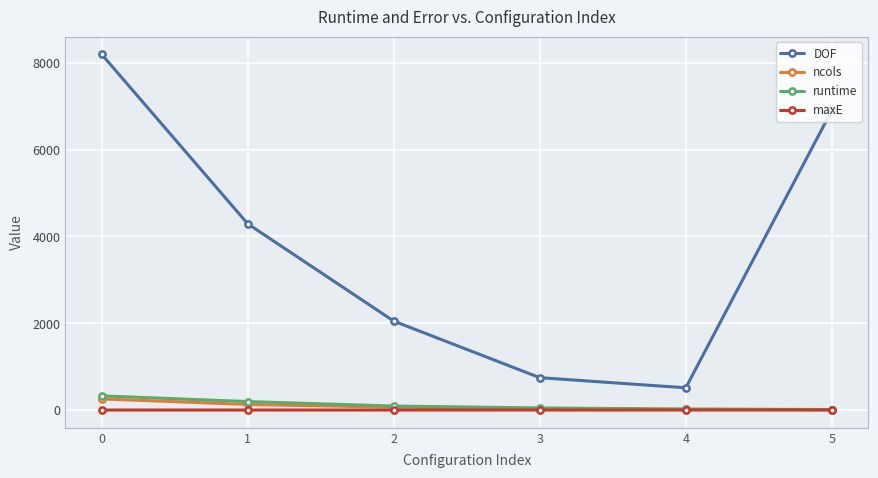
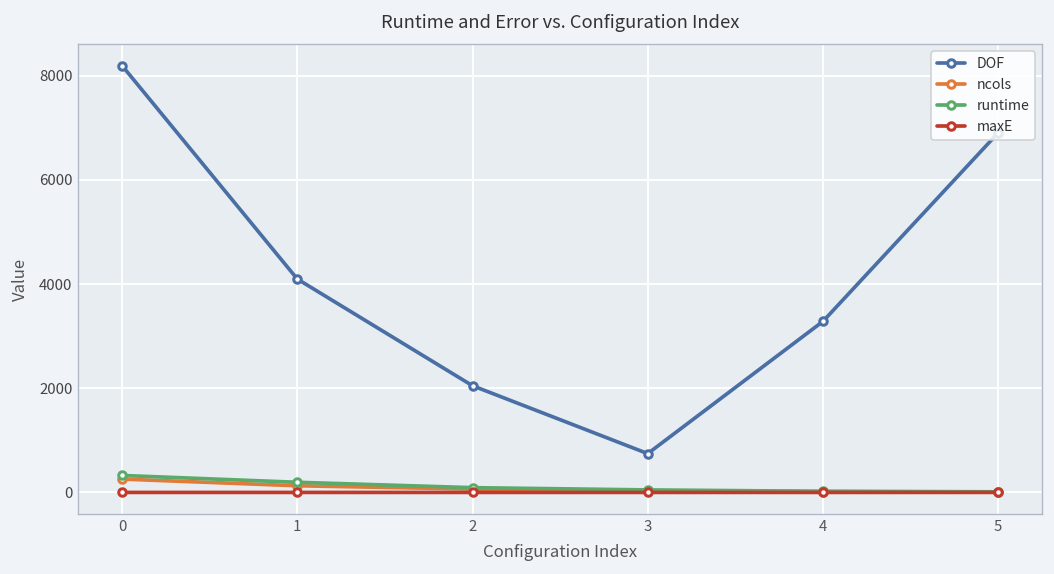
  {
    "DOF": {
      "0": 8200,
-     "1": 4300,
+     "1": 4100,
      "2": 2000,
      "3": 700,
-     "4": 500
+     "4": 3300
    },
    "ncols": {
      "0": 300,
      "1": 100
    },
    "runtime": {
      "0": 300,
      "1": 200
    },
    "maxE": {
      "0": 0,
      "1": 0,
      "2": 0
    }
  }
